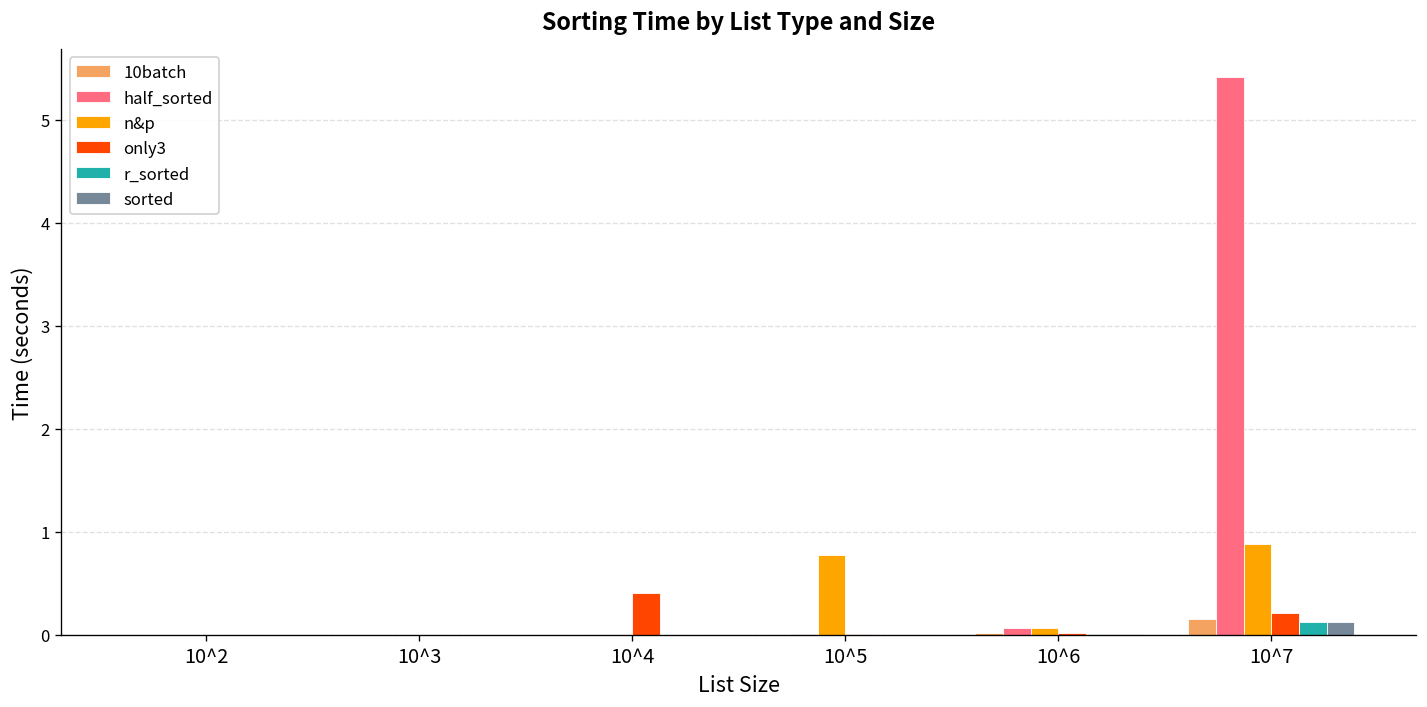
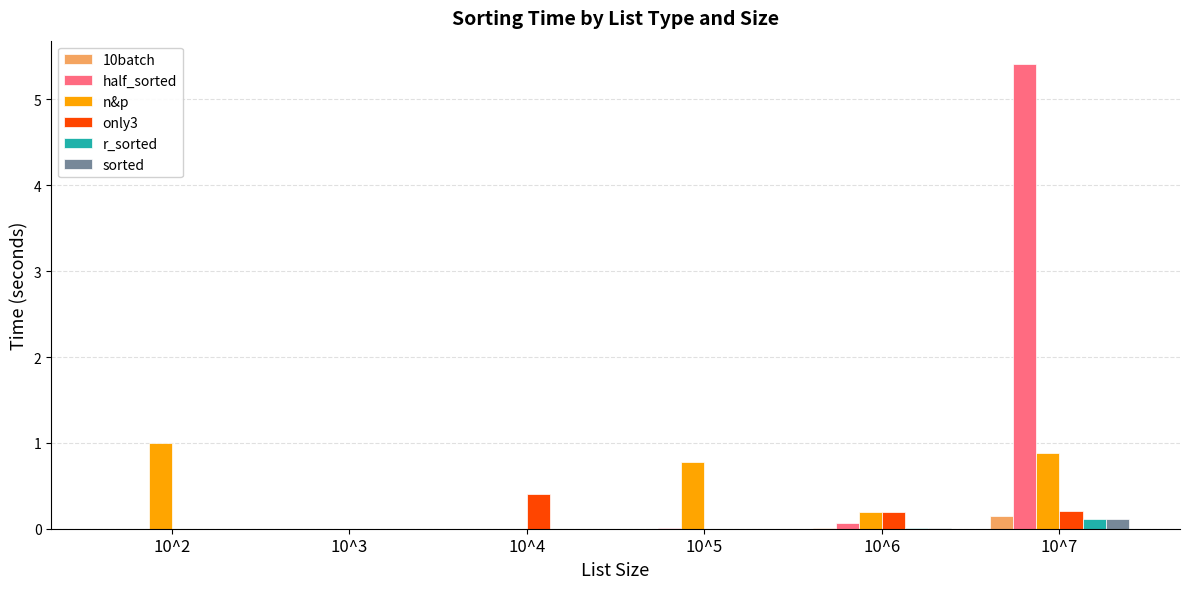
  {
    "10batch": {
      "10^7": 0.2
    },
    "half_sorted": {
      "10^6": 0.1,
      "10^7": 5.4
    },
    "n&p": {
-     "10^2": 0,
+     "10^2": 1,
      "10^5": 0.8,
-     "10^6": 0.1,
+     "10^6": 0.2,
      "10^7": 0.9
    },
    "only3": {
      "10^4": 0.4,
-     "10^6": 0.0,
+     "10^6": 0.2,
      "10^7": 0.2
    },
    "r_sorted": {
      "10^7": 0.1
    },
    "sorted": {
      "10^7": 0.1
    }
  }
